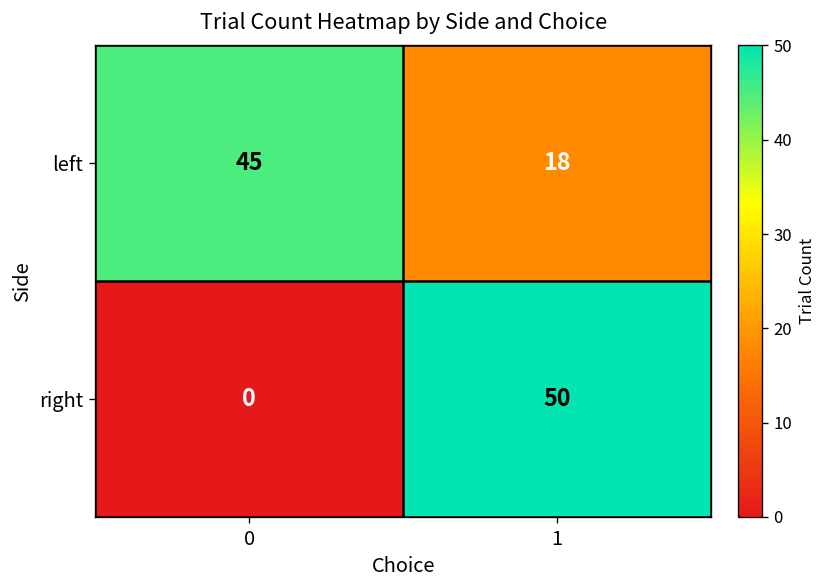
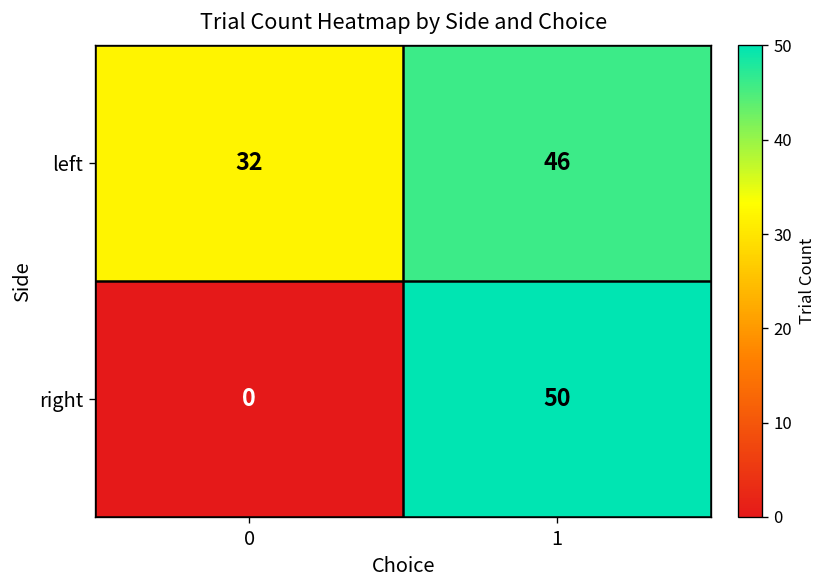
  {
    "left": {
-     "0": 45,
-     "1": 18
+     "0": 32,
+     "1": 46
    },
    "right": {
      "0": 0,
      "1": 50
    }
  }
